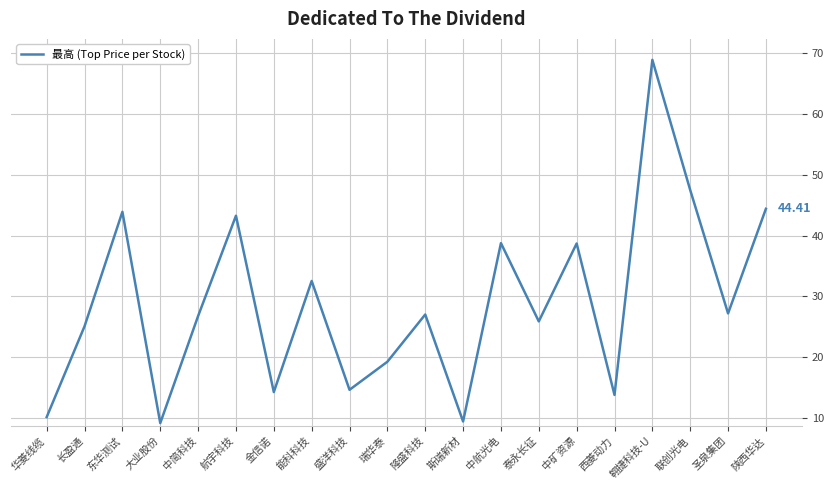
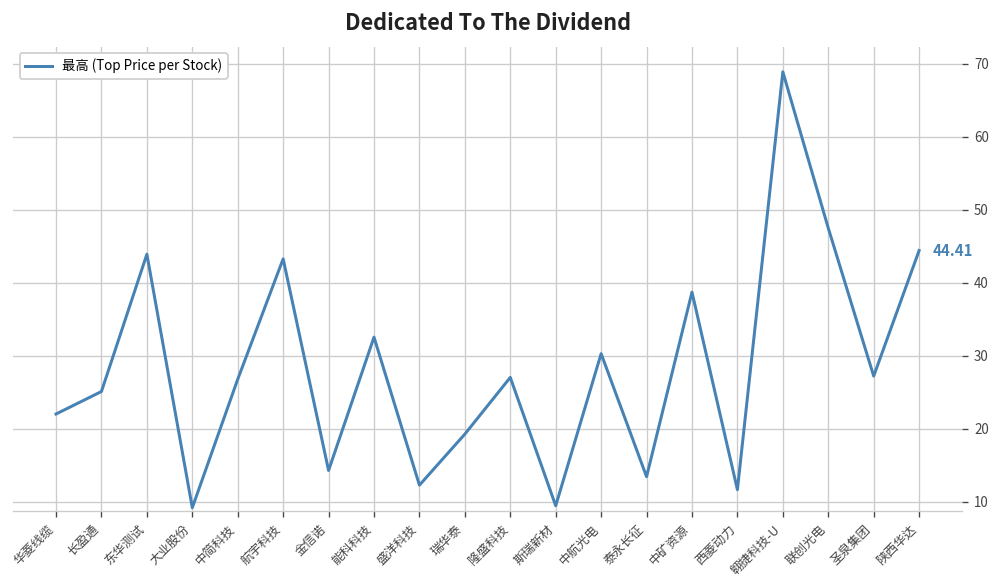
  {
-   "华菱线缆": 10,
+   "华菱线缆": 22,
    "长盈通": 25,
    "东华测试": 44,
    "大业股份": 9,
    "中简科技": 27,
    "航宇科技": 43,
    "金信诺": 14,
    "能科科技": 33,
-   "盛洋科技": 15,
+   "盛洋科技": 12,
    "瑞华泰": 19,
    "隆盛科技": 27,
    "斯瑞新材": 9,
-   "中航光电": 39,
-   "泰永长征": 26,
+   "中航光电": 30,
+   "泰永长征": 13,
    "中矿资源": 39,
-   "西菱动力": 14,
+   "西菱动力": 12,
    "翱捷科技-U": 69,
    "联创光电": 47,
    "圣泉集团": 27
  }
